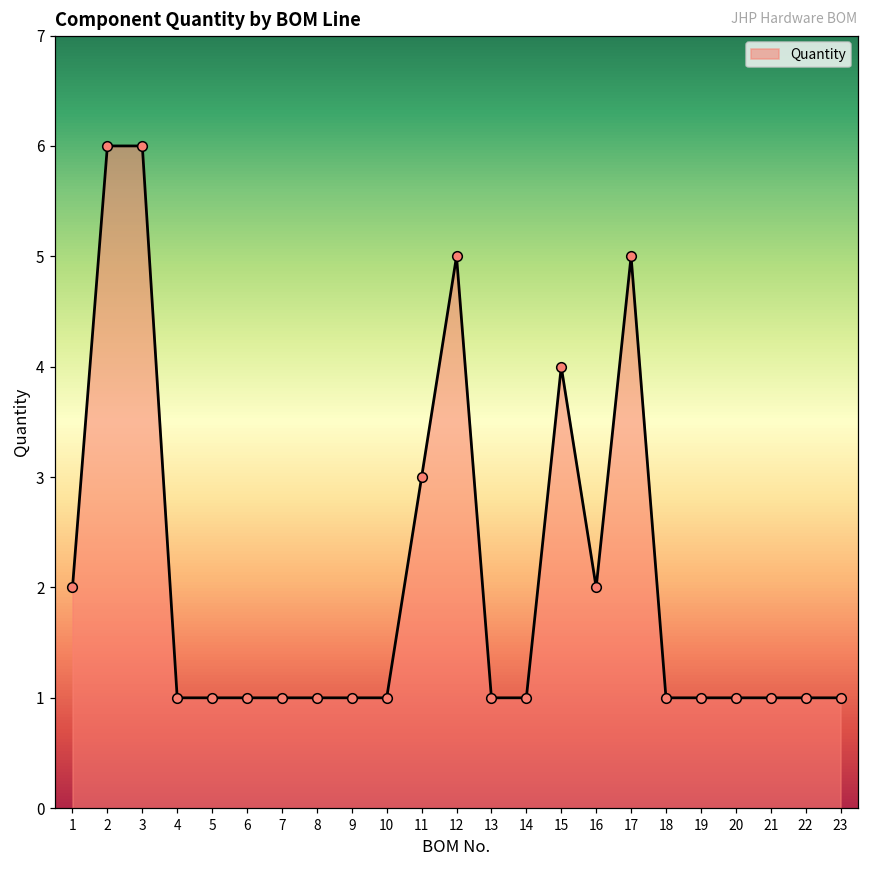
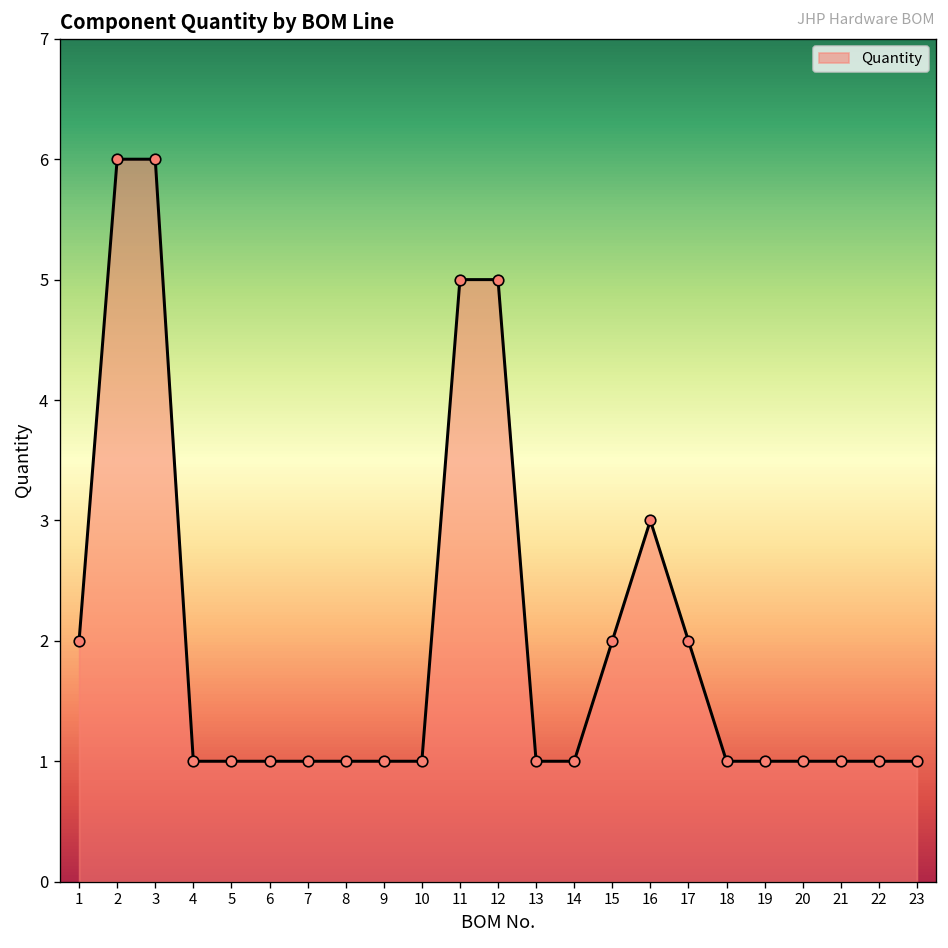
  {
    "1": 2,
    "2": 6,
    "3": 6,
    "4": 1,
    "5": 1,
    "6": 1,
    "7": 1,
    "8": 1,
    "9": 1,
    "10": 1,
-   "11": 3,
+   "11": 5,
    "12": 5,
    "13": 1,
    "14": 1,
-   "15": 4,
-   "16": 2,
-   "17": 5,
+   "15": 2,
+   "16": 3,
+   "17": 2,
    "18": 1,
    "19": 1,
    "20": 1,
    "21": 1,
    "22": 1,
    "23": 1
  }
